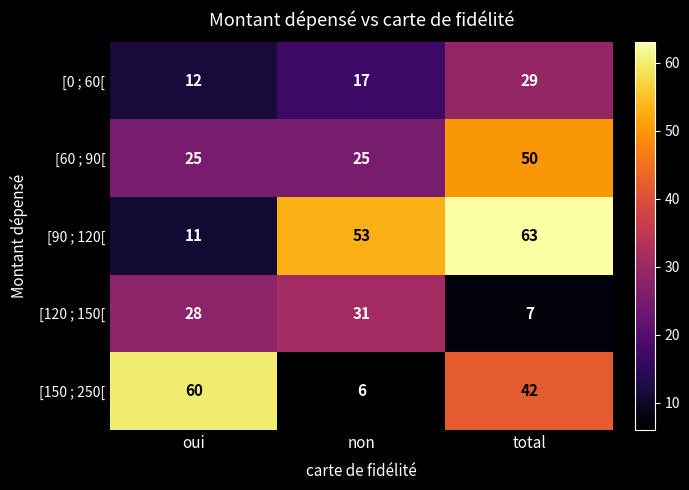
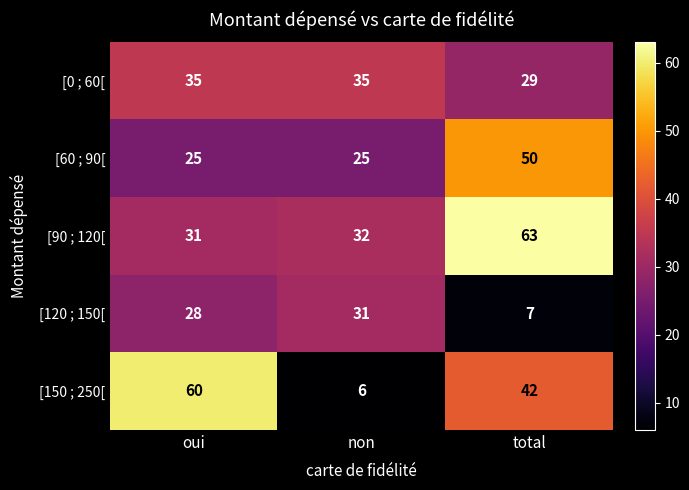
  {
    "[0 ; 60[": {
-     "oui": 12,
-     "non": 17,
+     "oui": 35,
+     "non": 35,
      "total": 29
    },
    "[60 ; 90[": {
      "oui": 25,
      "non": 25,
      "total": 50
    },
    "[90 ; 120[": {
-     "oui": 11,
-     "non": 53,
+     "oui": 31,
+     "non": 32,
      "total": 63
    },
    "[120 ; 150[": {
      "oui": 28,
      "non": 31,
      "total": 7
    },
    "[150 ; 250[": {
      "oui": 60,
      "non": 6,
      "total": 42
    }
  }
